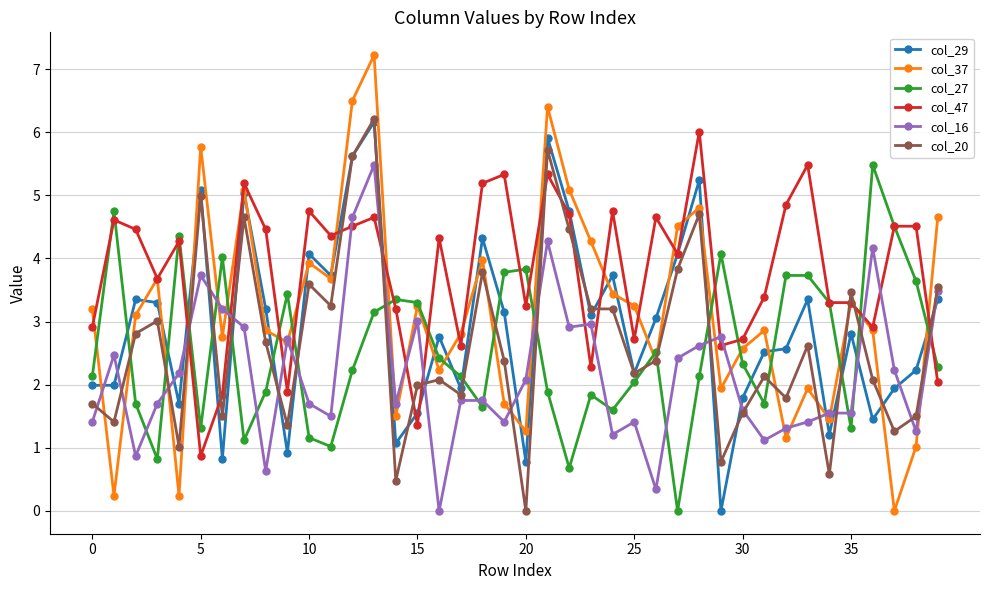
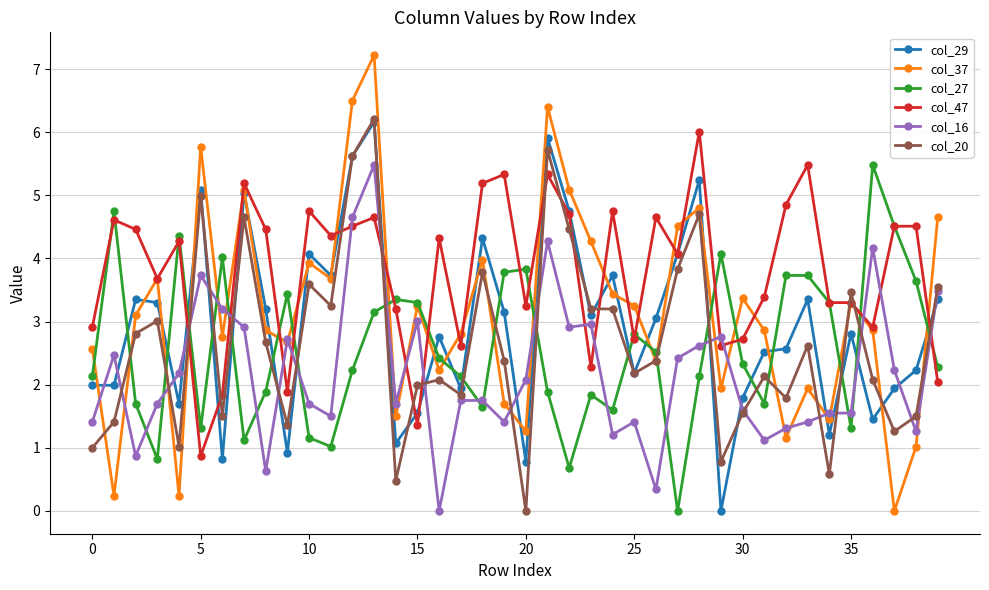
  {
    "col_29": {
      "0": 2.0,
      "5": 5.1,
      "10": 4.1,
      "15": 1.6,
      "20": 0.8,
      "30": 1.8,
      "35": 2.8
    },
    "col_37": {
-     "0": 3.2,
+     "0": 2.6,
      "5": 5.8,
      "10": 3.9,
      "15": 3.3,
      "20": 1.3,
      "25": 3.3,
-     "30": 2.6
+     "30": 3.4
    },
    "col_27": {
      "0": 2.1,
      "5": 1.3,
      "10": 1.2,
      "15": 3.3,
      "20": 3.8,
-     "25": 2.0,
+     "25": 2.8,
      "30": 2.3,
      "35": 1.3
    },
    "col_47": {
      "0": 2.9,
      "5": 0.9,
      "10": 4.8,
      "15": 1.4,
      "20": 3.3,
      "25": 2.7,
      "30": 2.7
    },
    "col_16": {
      "0": 1.4,
      "5": 3.7,
      "10": 1.7,
      "15": 3.0,
      "20": 2.1,
      "25": 1.4,
      "30": 1.6,
      "35": 1.6
    },
    "col_20": {
-     "0": 1.7,
+     "0": 1.0,
      "5": 5.0,
      "10": 3.6,
      "15": 2.0,
      "20": 0.0,
      "30": 1.6,
      "35": 3.5
    }
  }
